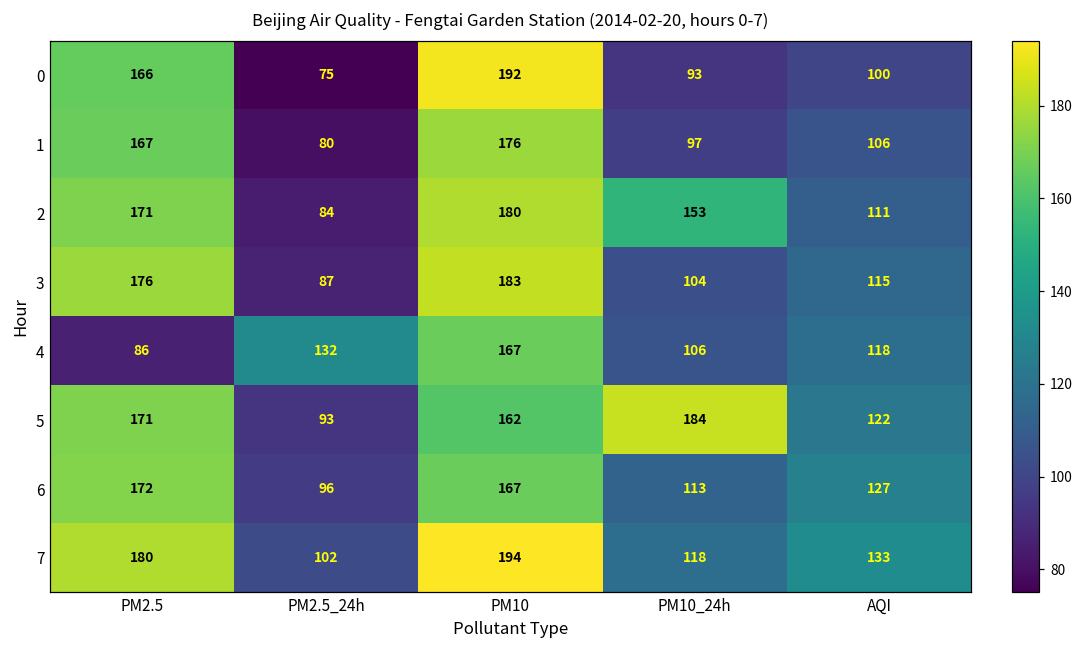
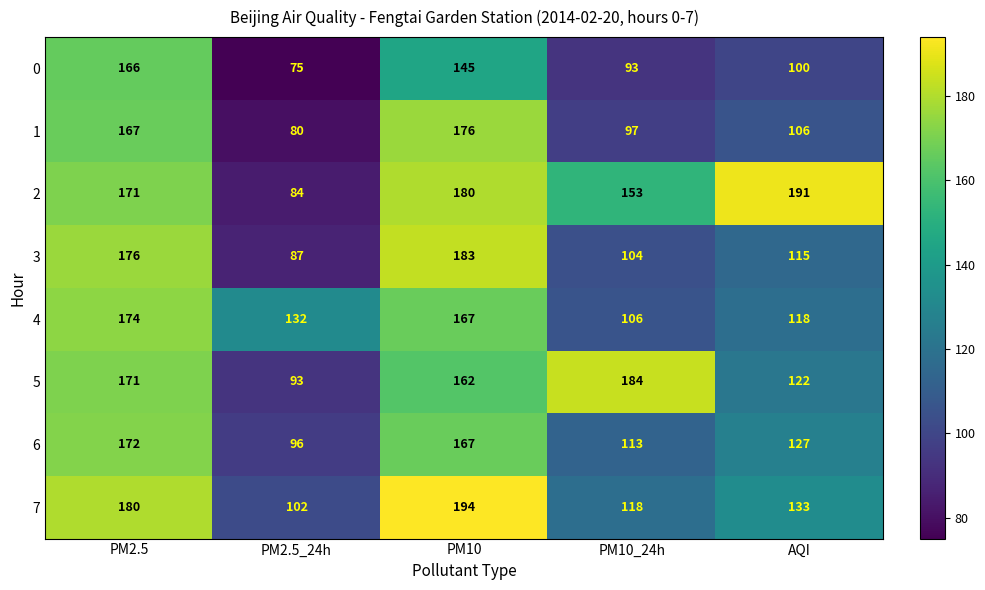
  {
    "0": {
      "PM2.5": 166,
      "PM2.5_24h": 75,
-     "PM10": 192,
+     "PM10": 145,
      "PM10_24h": 93,
      "AQI": 100
    },
    "1": {
      "PM2.5": 167,
      "PM2.5_24h": 80,
      "PM10": 176,
      "PM10_24h": 97,
      "AQI": 106
    },
    "2": {
      "PM2.5": 171,
      "PM2.5_24h": 84,
      "PM10": 180,
      "PM10_24h": 153,
-     "AQI": 111
+     "AQI": 191
    },
    "3": {
      "PM2.5": 176,
      "PM2.5_24h": 87,
      "PM10": 183,
      "PM10_24h": 104,
      "AQI": 115
    },
    "4": {
-     "PM2.5": 86,
+     "PM2.5": 174,
      "PM2.5_24h": 132,
      "PM10": 167,
      "PM10_24h": 106,
      "AQI": 118
    },
    "5": {
      "PM2.5": 171,
      "PM2.5_24h": 93,
      "PM10": 162,
      "PM10_24h": 184,
      "AQI": 122
    },
    "6": {
      "PM2.5": 172,
      "PM2.5_24h": 96,
      "PM10": 167,
      "PM10_24h": 113,
      "AQI": 127
    },
    "7": {
      "PM2.5": 180,
      "PM2.5_24h": 102,
      "PM10": 194,
      "PM10_24h": 118,
      "AQI": 133
    }
  }
